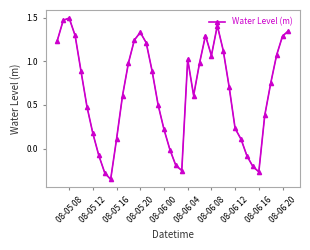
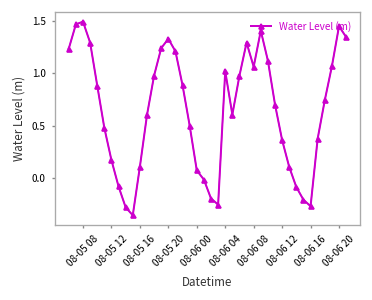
  {
    "08-05 08": 1.5,
    "08-05 12": 0.2,
    "08-05 16": 0.1,
    "08-05 20": 1.3,
-   "08-06 00": 0.2,
+   "08-06 00": 0.1,
    "08-06 04": 1.0,
    "08-06 08": 1.1,
-   "08-06 12": 0.2,
+   "08-06 12": 0.4,
    "08-06 16": -0.3,
-   "08-06 20": 1.3
+   "08-06 20": 1.4
  }
